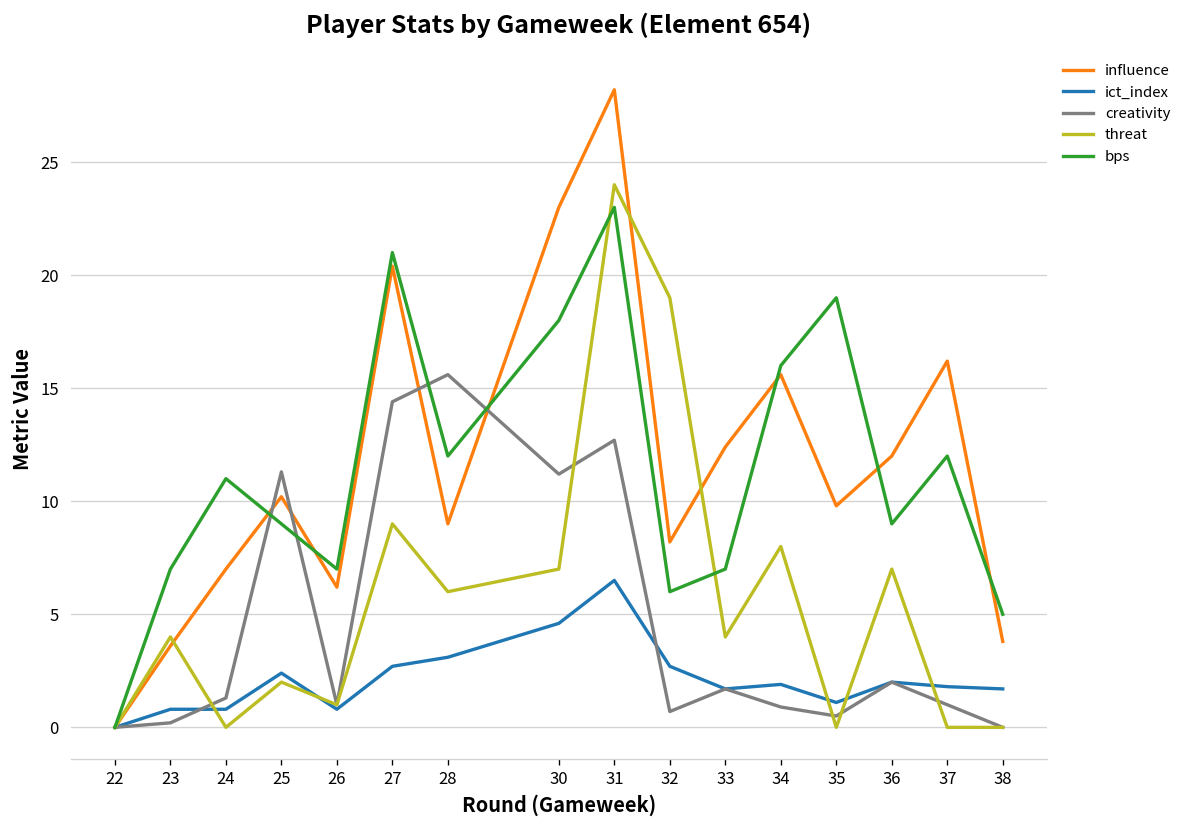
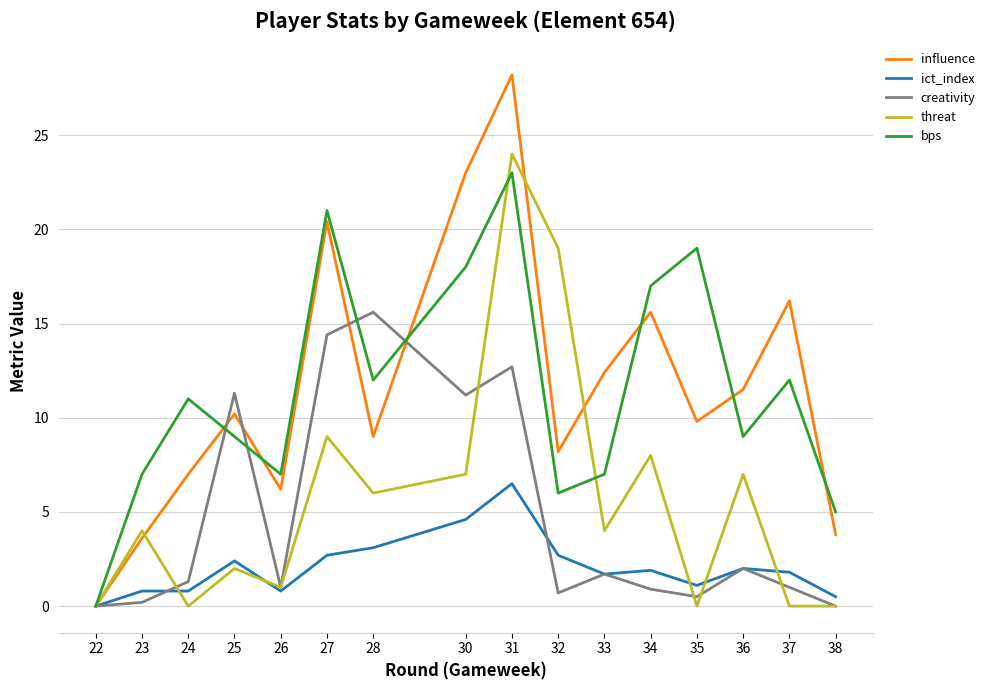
  {
    "influence": {
      "23": 3.6,
      "24": 7.0,
      "25": 10.2,
      "26": 6.2,
      "27": 20.4,
      "28": 9.0,
      "30": 23.0,
      "31": 28.2,
      "32": 8.2,
      "33": 12.4,
      "34": 15.6,
      "35": 9.8,
-     "36": 12.0,
+     "36": 11.5,
      "37": 16.2,
      "38": 3.8
    },
    "ict_index": {
      "23": 0.8,
      "24": 0.8,
      "25": 2.4,
      "26": 0.8,
      "27": 2.7,
      "28": 3.1,
      "30": 4.6,
      "31": 6.5,
      "32": 2.7,
      "34": 1.9,
      "35": 1.1,
      "37": 1.8,
-     "38": 1.7
+     "38": 0.5
    },
    "creativity": {
      "23": 0.2,
      "24": 1.3,
      "25": 11.3,
      "27": 14.4,
      "28": 15.6,
      "30": 11.2,
      "31": 12.7,
      "32": 0.7,
      "34": 0.9,
      "35": 0.5,
      "37": 1.0
    },
    "threat": {
      "23": 4.0,
      "24": 0.0,
      "25": 2.0,
      "27": 9.0,
      "28": 6.0,
      "30": 7.0,
      "31": 24.0,
      "32": 19.0,
      "33": 4.0,
      "34": 8.0,
      "35": 0.0,
      "36": 7.0,
      "37": 0.0
    },
    "bps": {
      "23": 7,
      "24": 11,
      "25": 9,
      "26": 7,
      "27": 21,
      "28": 12,
      "30": 18,
      "31": 23,
      "32": 6,
      "33": 7,
-     "34": 16,
+     "34": 17,
      "35": 19,
      "36": 9,
      "37": 12,
      "38": 5
    }
  }
